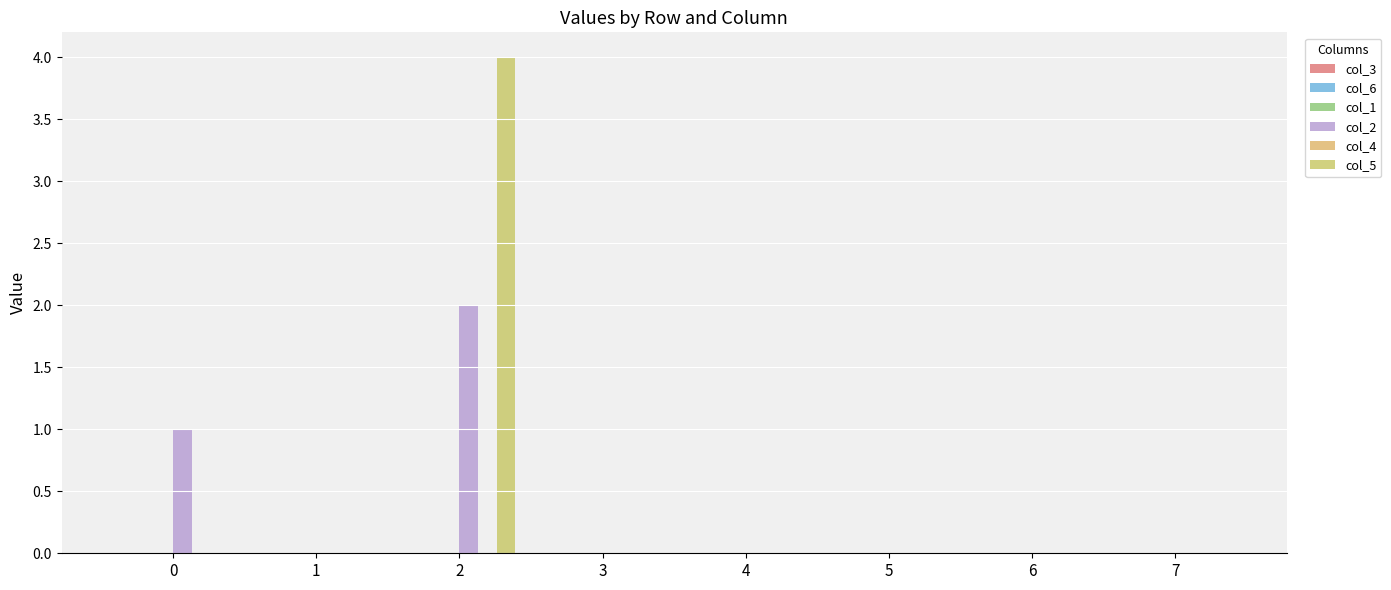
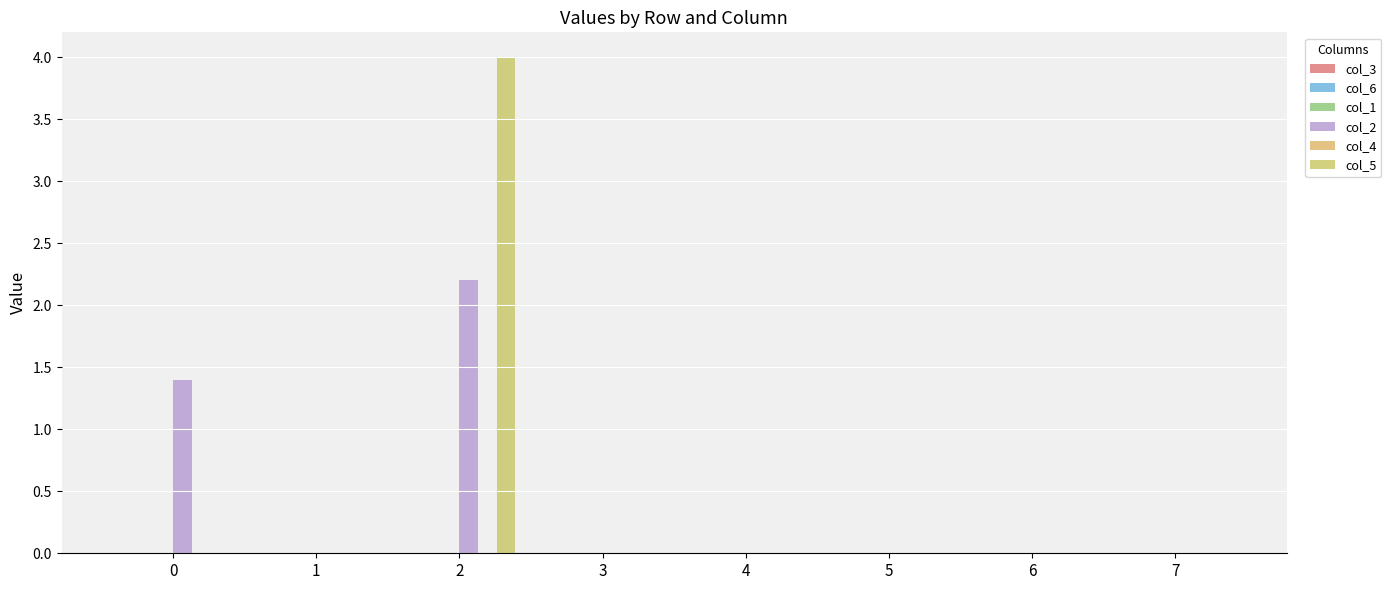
  {
    "col_3": {
      "0": 0.0,
      "1": 0.0,
      "2": 0.0,
      "3": 0.0,
      "4": 0.0,
      "5": 0.0,
      "6": 0.0,
      "7": 0.0
    },
    "col_6": {
      "0": 0.0,
      "1": 0.0,
      "2": 0.0,
      "3": 0.0,
      "4": 0.0,
      "5": 0.0,
      "6": 0.0,
      "7": 0.0
    },
    "col_2": {
-     "0": 1.0,
+     "0": 1.4,
      "1": 0.0,
-     "2": 2.0,
+     "2": 2.2,
      "3": 0.0,
      "4": 0.0,
      "5": 0.0,
      "6": 0.0,
      "7": 0.0
    }
  }
